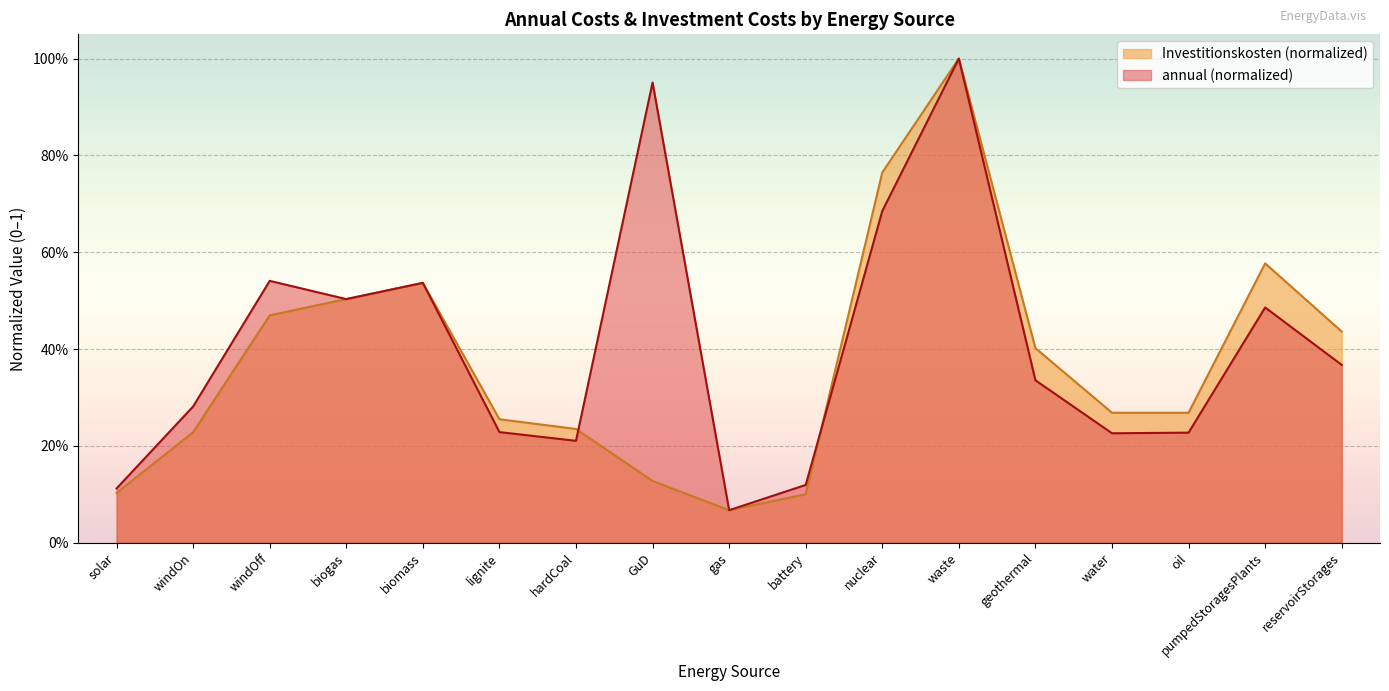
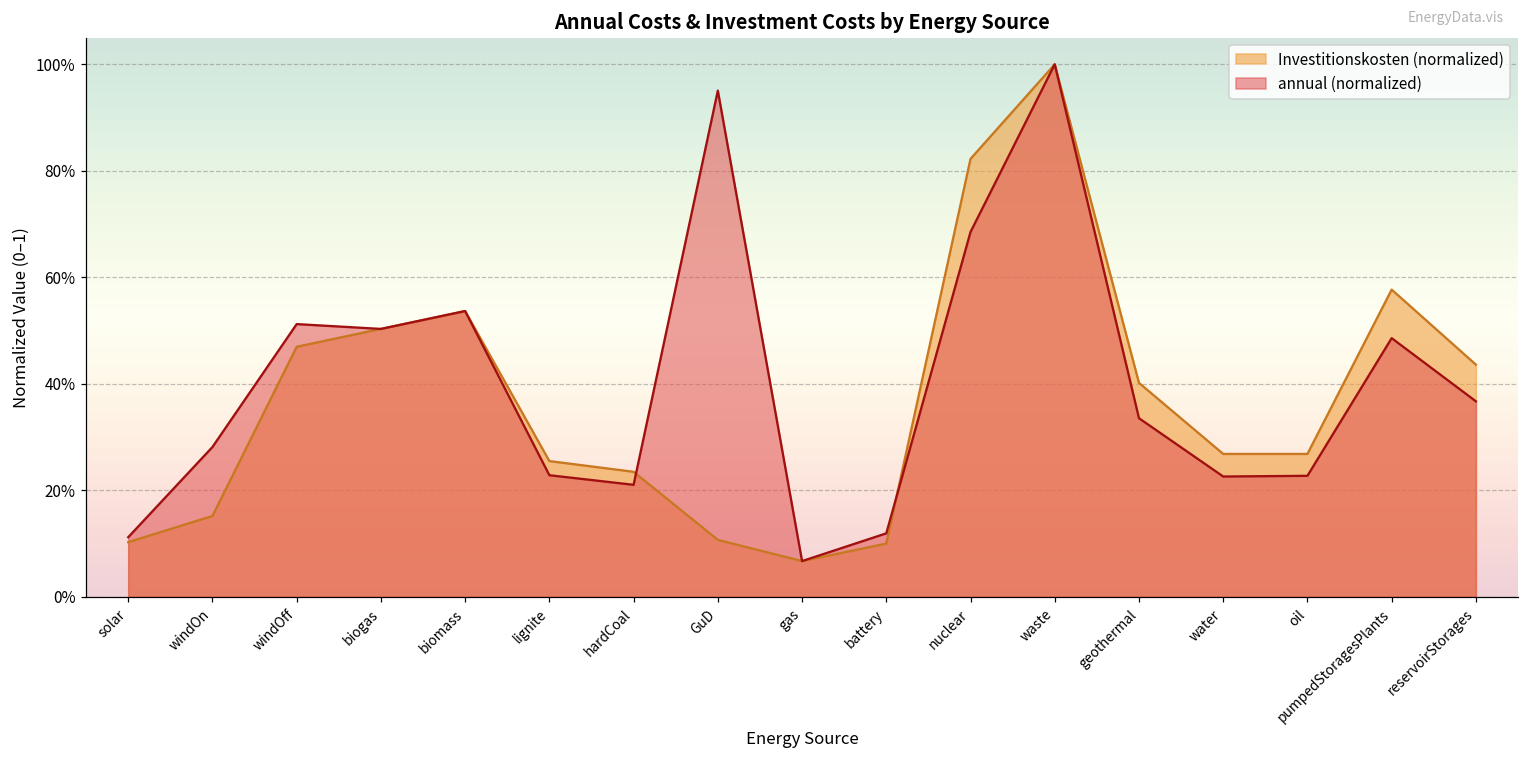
  {
    "Investitionskosten (normalized)": {
      "solar": "10%",
-     "windOn": "23%",
+     "windOn": "15%",
      "windOff": "47%",
      "lignite": "25%",
      "hardCoal": "23%",
-     "GuD": "13%",
+     "GuD": "11%",
      "battery": "10%",
-     "nuclear": "76%",
+     "nuclear": "82%",
      "geothermal": "40%",
      "water": "27%",
      "oil": "27%",
      "pumpedStoragesPlants": "58%",
      "reservoirStorages": "44%"
    },
    "annual (normalized)": {
      "solar": "11%",
      "windOn": "28%",
-     "windOff": "54%",
+     "windOff": "51%",
      "lignite": "23%",
      "hardCoal": "21%",
      "GuD": "95%",
      "battery": "12%",
      "nuclear": "69%",
      "geothermal": "34%",
      "water": "23%",
      "oil": "23%",
      "pumpedStoragesPlants": "49%",
      "reservoirStorages": "37%"
    }
  }
